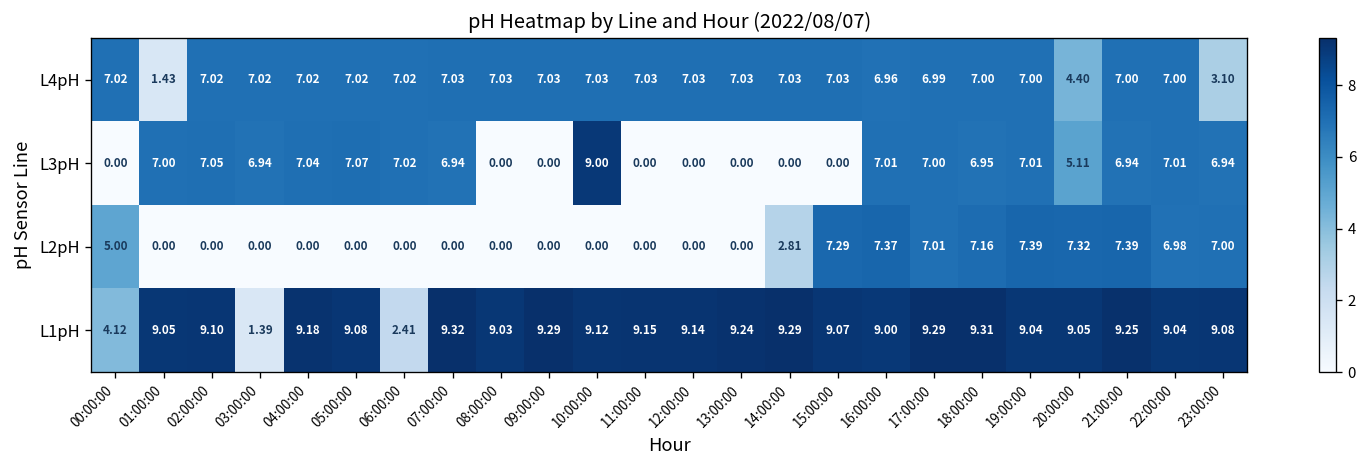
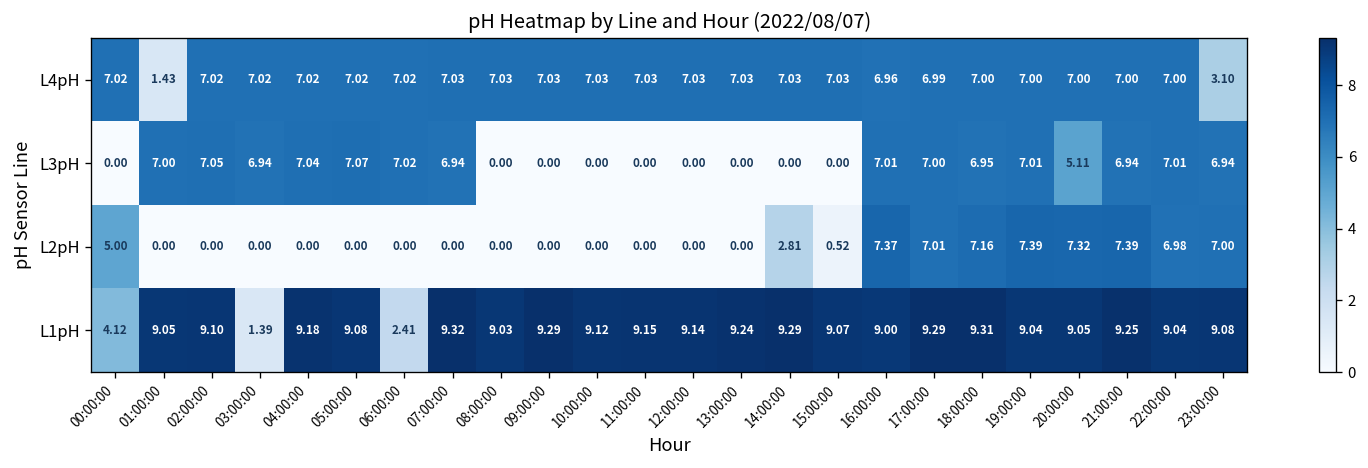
  {
    "L4pH": {
      "00:00:00": 7.02,
      "01:00:00": 1.43,
      "02:00:00": 7.02,
      "03:00:00": 7.02,
      "04:00:00": 7.02,
      "05:00:00": 7.02,
      "06:00:00": 7.02,
      "07:00:00": 7.03,
      "08:00:00": 7.03,
      "09:00:00": 7.03,
      "10:00:00": 7.03,
      "11:00:00": 7.03,
      "12:00:00": 7.03,
      "13:00:00": 7.03,
      "14:00:00": 7.03,
      "15:00:00": 7.03,
      "16:00:00": 6.96,
      "17:00:00": 6.99,
      "18:00:00": 7.00,
      "19:00:00": 7.00,
-     "20:00:00": 4.40,
+     "20:00:00": 7.00,
      "21:00:00": 7.00,
      "22:00:00": 7.00,
      "23:00:00": 3.10
    },
    "L3pH": {
      "00:00:00": 0.00,
      "01:00:00": 7.00,
      "02:00:00": 7.05,
      "03:00:00": 6.94,
      "04:00:00": 7.04,
      "05:00:00": 7.07,
      "06:00:00": 7.02,
      "07:00:00": 6.94,
      "08:00:00": 0.00,
      "09:00:00": 0.00,
-     "10:00:00": 9.00,
+     "10:00:00": 0.00,
      "11:00:00": 0.00,
      "12:00:00": 0.00,
      "13:00:00": 0.00,
      "14:00:00": 0.00,
      "15:00:00": 0.00,
      "16:00:00": 7.01,
      "17:00:00": 7.00,
      "18:00:00": 6.95,
      "19:00:00": 7.01,
      "20:00:00": 5.11,
      "21:00:00": 6.94,
      "22:00:00": 7.01,
      "23:00:00": 6.94
    },
    "L2pH": {
      "00:00:00": 5.00,
      "01:00:00": 0.00,
      "02:00:00": 0.00,
      "03:00:00": 0.00,
      "04:00:00": 0.00,
      "05:00:00": 0.00,
      "06:00:00": 0.00,
      "07:00:00": 0.00,
      "08:00:00": 0.00,
      "09:00:00": 0.00,
      "10:00:00": 0.00,
      "11:00:00": 0.00,
      "12:00:00": 0.00,
      "13:00:00": 0.00,
      "14:00:00": 2.81,
-     "15:00:00": 7.29,
+     "15:00:00": 0.52,
      "16:00:00": 7.37,
      "17:00:00": 7.01,
      "18:00:00": 7.16,
      "19:00:00": 7.39,
      "20:00:00": 7.32,
      "21:00:00": 7.39,
      "22:00:00": 6.98,
      "23:00:00": 7.00
    },
    "L1pH": {
      "00:00:00": 4.12,
      "01:00:00": 9.05,
      "02:00:00": 9.10,
      "03:00:00": 1.39,
      "04:00:00": 9.18,
      "05:00:00": 9.08,
      "06:00:00": 2.41,
      "07:00:00": 9.32,
      "08:00:00": 9.03,
      "09:00:00": 9.29,
      "10:00:00": 9.12,
      "11:00:00": 9.15,
      "12:00:00": 9.14,
      "13:00:00": 9.24,
      "14:00:00": 9.29,
      "15:00:00": 9.07,
      "16:00:00": 9.00,
      "17:00:00": 9.29,
      "18:00:00": 9.31,
      "19:00:00": 9.04,
      "20:00:00": 9.05,
      "21:00:00": 9.25,
      "22:00:00": 9.04,
      "23:00:00": 9.08
    }
  }
